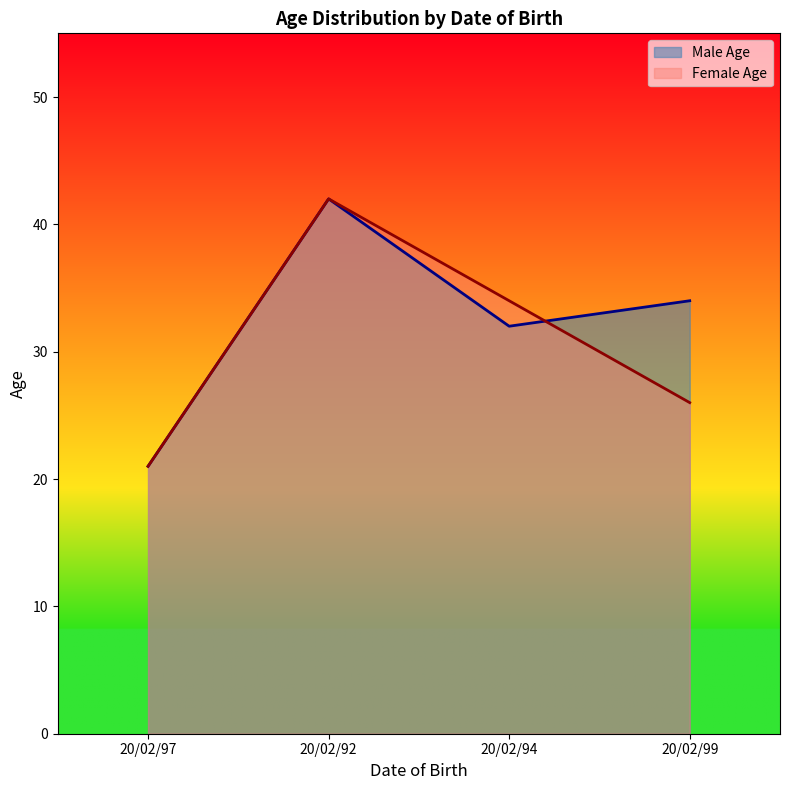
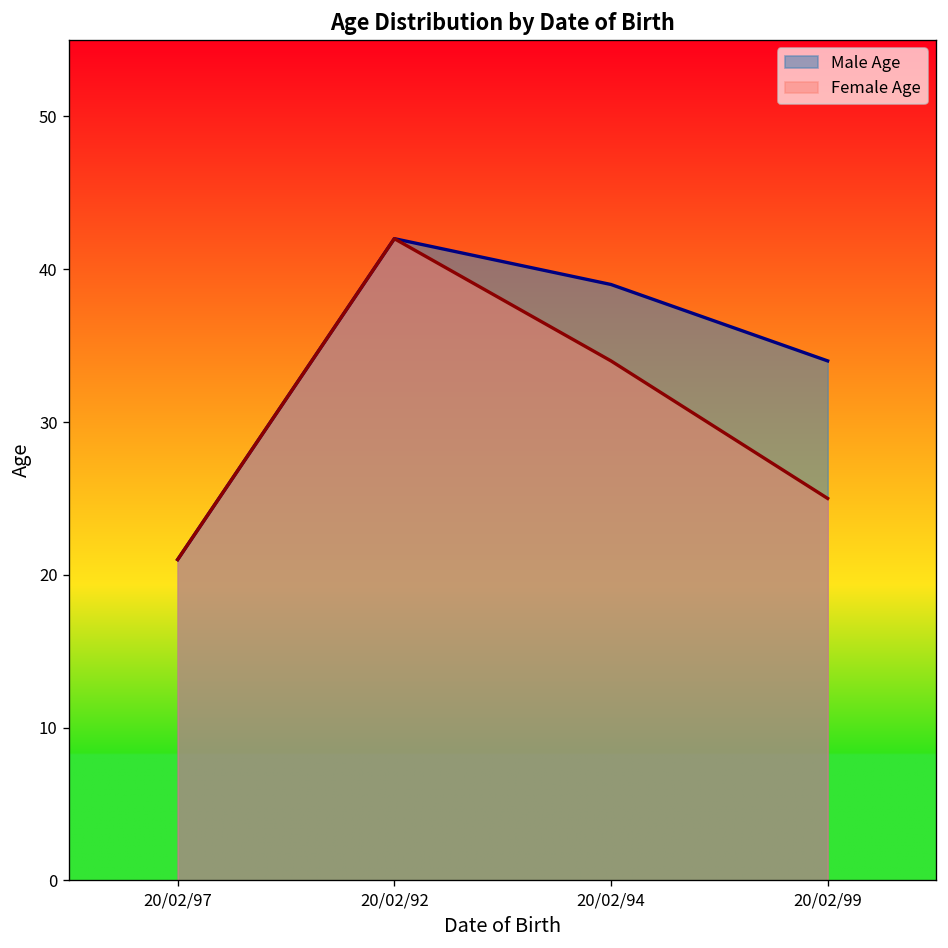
  {
    "Male Age": {
-     "20/02/94": 32,
+     "20/02/94": 39,
      "20/02/99": 34
    },
    "Female Age": {
      "20/02/94": 34,
-     "20/02/99": 26
+     "20/02/99": 25
    }
  }
